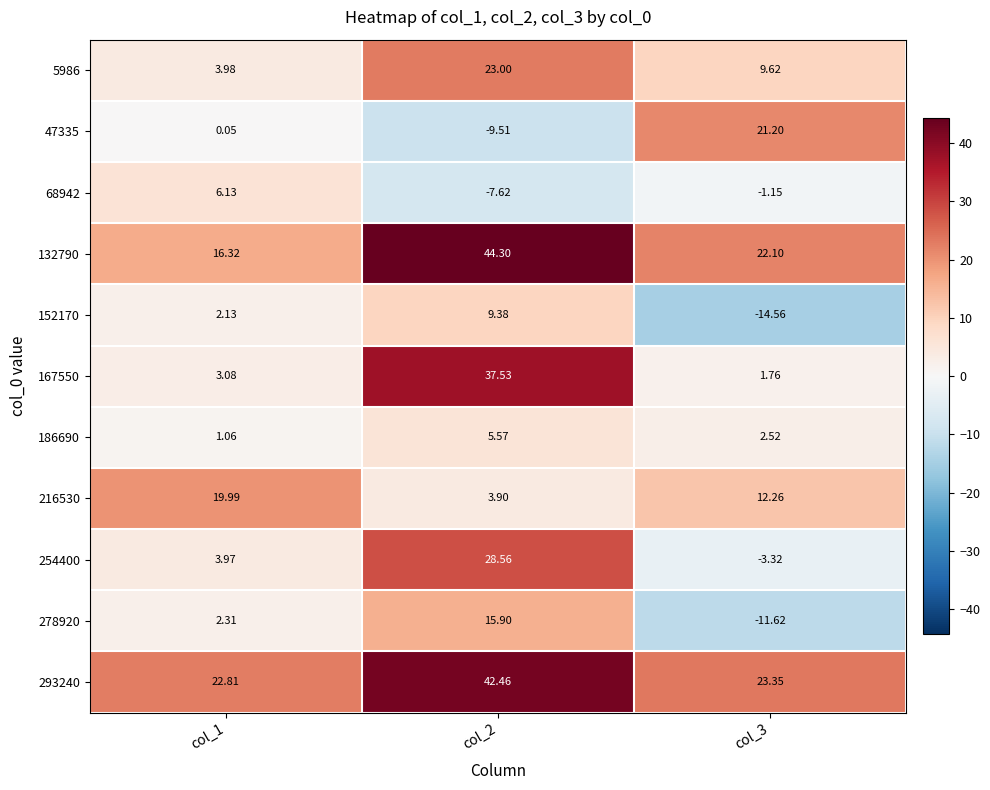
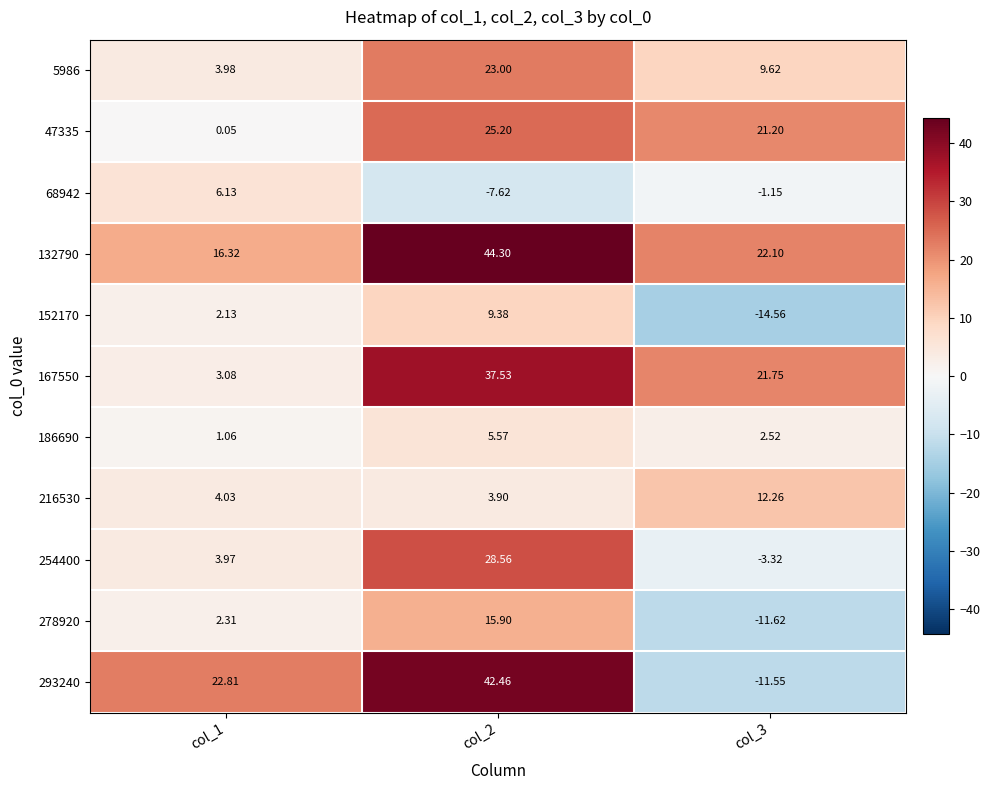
  {
    "5986": {
      "col_1": 3.98,
      "col_2": 23.00,
      "col_3": 9.62
    },
    "47335": {
      "col_1": 0.05,
-     "col_2": -9.51,
+     "col_2": 25.20,
      "col_3": 21.20
    },
    "68942": {
      "col_1": 6.13,
      "col_2": -7.62,
      "col_3": -1.15
    },
    "132790": {
      "col_1": 16.32,
      "col_2": 44.30,
      "col_3": 22.10
    },
    "152170": {
      "col_1": 2.13,
      "col_2": 9.38,
      "col_3": -14.56
    },
    "167550": {
      "col_1": 3.08,
      "col_2": 37.53,
-     "col_3": 1.76
+     "col_3": 21.75
    },
    "186690": {
      "col_1": 1.06,
      "col_2": 5.57,
      "col_3": 2.52
    },
    "216530": {
-     "col_1": 19.99,
+     "col_1": 4.03,
      "col_2": 3.90,
      "col_3": 12.26
    },
    "254400": {
      "col_1": 3.97,
      "col_2": 28.56,
      "col_3": -3.32
    },
    "278920": {
      "col_1": 2.31,
      "col_2": 15.90,
      "col_3": -11.62
    },
    "293240": {
      "col_1": 22.81,
      "col_2": 42.46,
-     "col_3": 23.35
+     "col_3": -11.55
    }
  }
